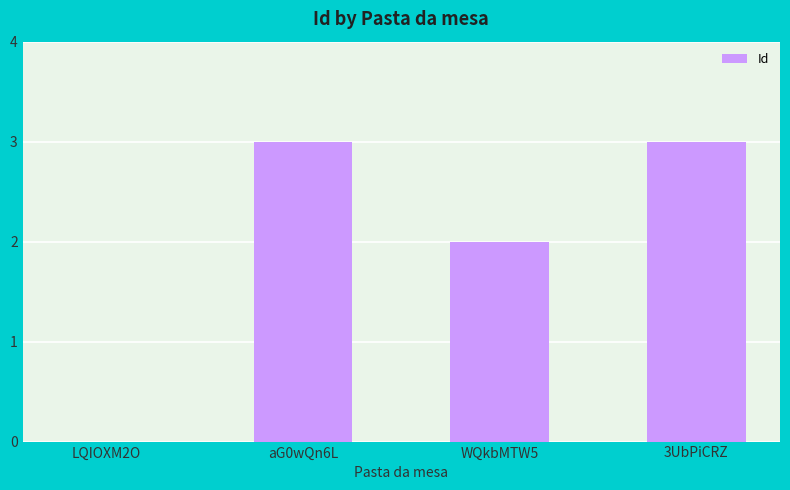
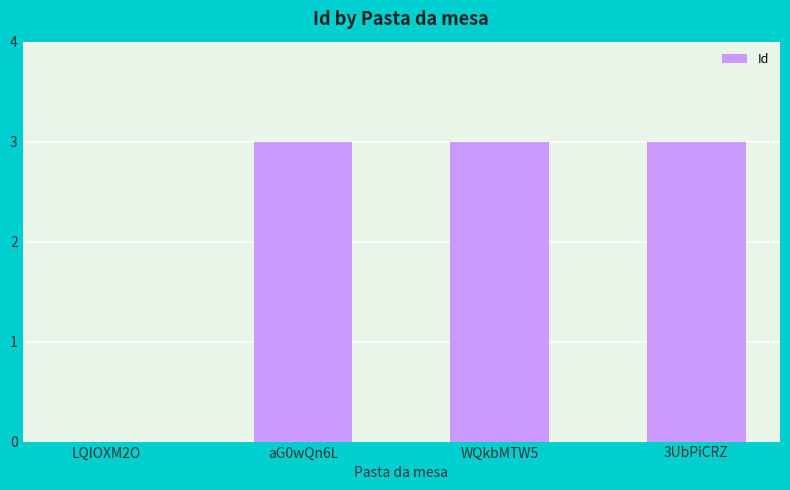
  {
    "LQIOXM2O": 0,
    "aG0wQn6L": 3,
-   "WQkbMTW5": 2,
+   "WQkbMTW5": 3,
    "3UbPiCRZ": 3
  }
